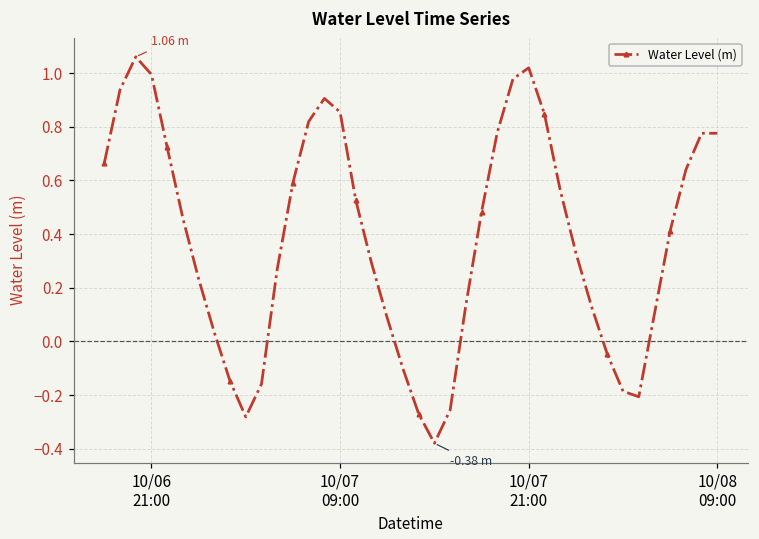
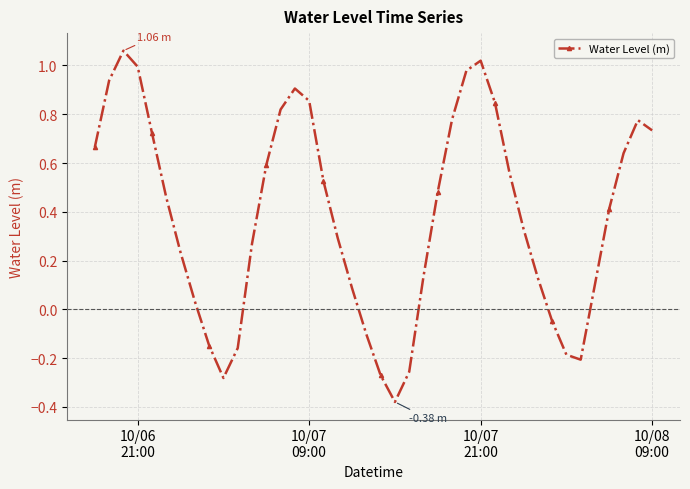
  {
    "10/06 21:00": 0.99,
    "10/07 09:00": 0.85,
    "10/07 21:00": 1.02,
-   "10/08 09:00": 0.78
+   "10/08 09:00": 0.73
  }
